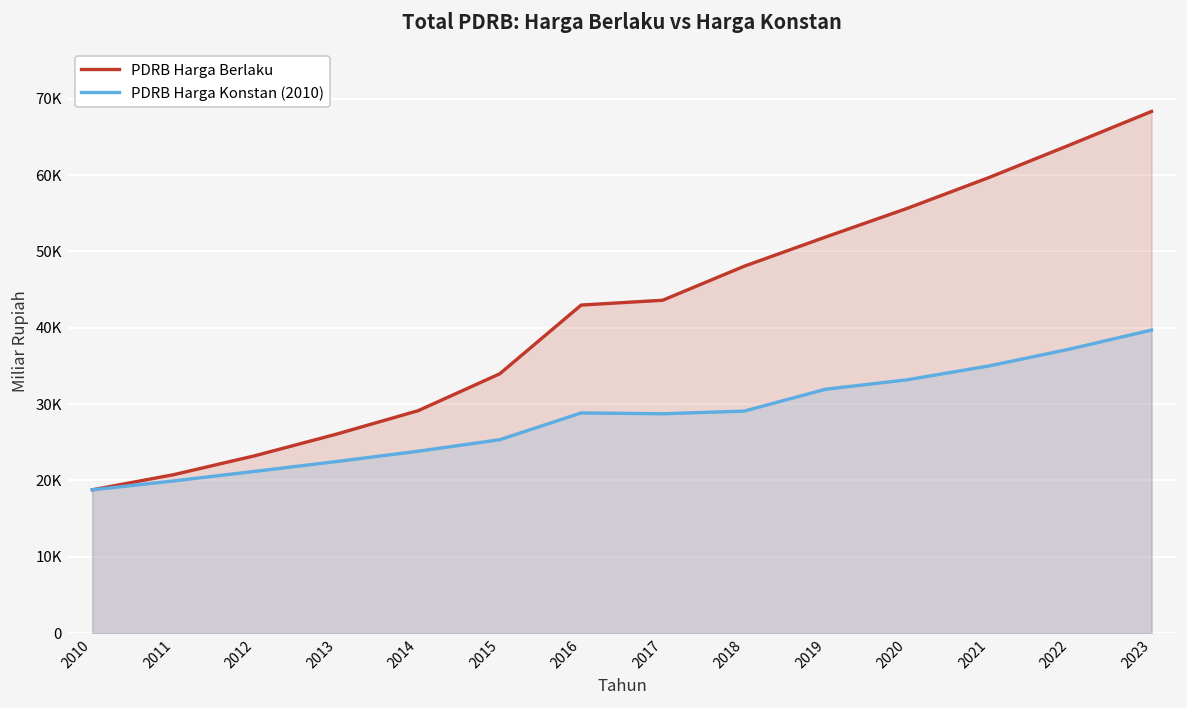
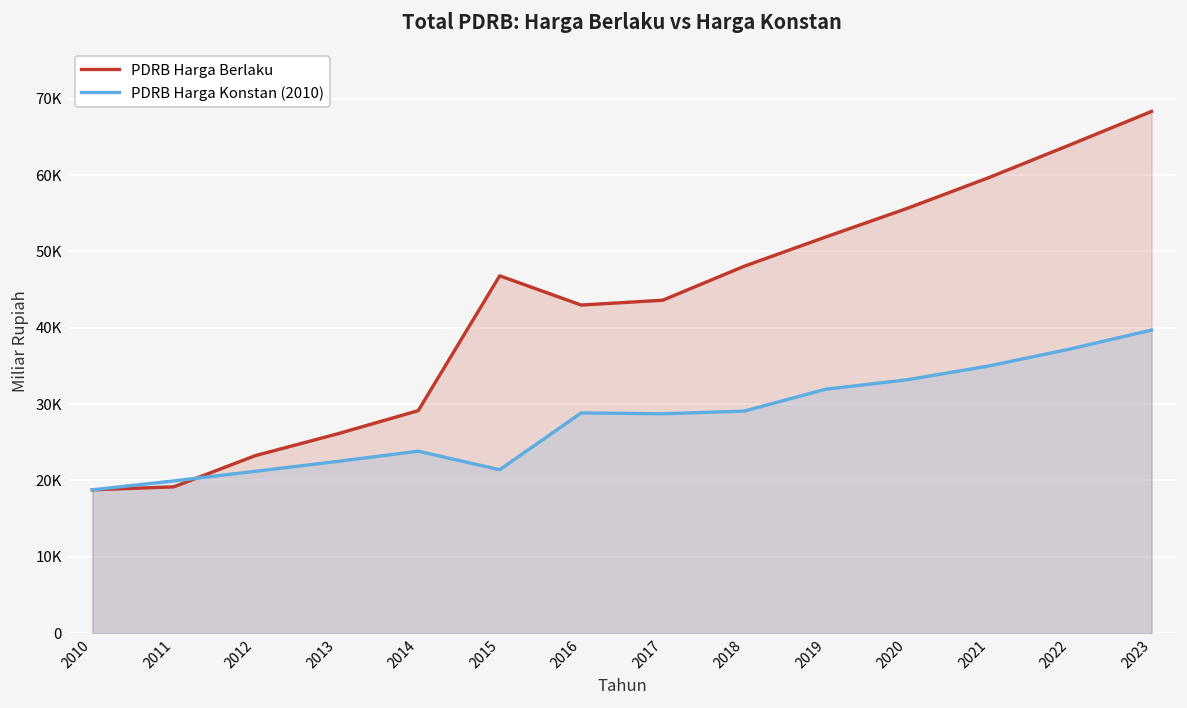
  {
    "PDRB Harga Berlaku": {
-     "2011": 21000,
+     "2011": 19000,
      "2012": 23000,
      "2013": 26000,
      "2014": 29000,
-     "2015": 34000,
+     "2015": 47000,
      "2016": 43000,
      "2017": 44000,
      "2018": 48000,
      "2019": 52000,
      "2020": 56000,
      "2021": 60000,
      "2022": 64000,
      "2023": 68000
    },
    "PDRB Harga Konstan (2010)": {
      "2011": 20000,
      "2012": 21000,
      "2013": 22000,
      "2014": 24000,
-     "2015": 25000,
+     "2015": 21000,
      "2016": 29000,
      "2017": 29000,
      "2018": 29000,
      "2019": 32000,
      "2020": 33000,
      "2021": 35000,
      "2022": 37000,
      "2023": 40000
    }
  }
